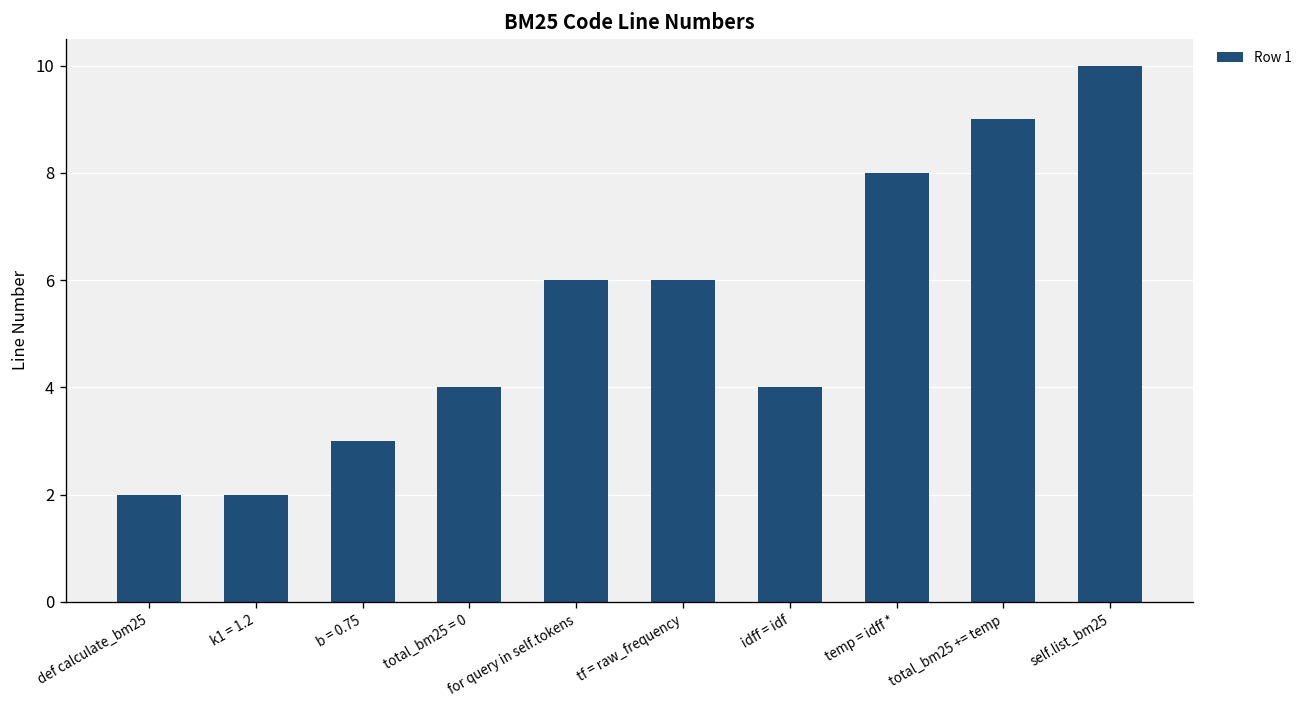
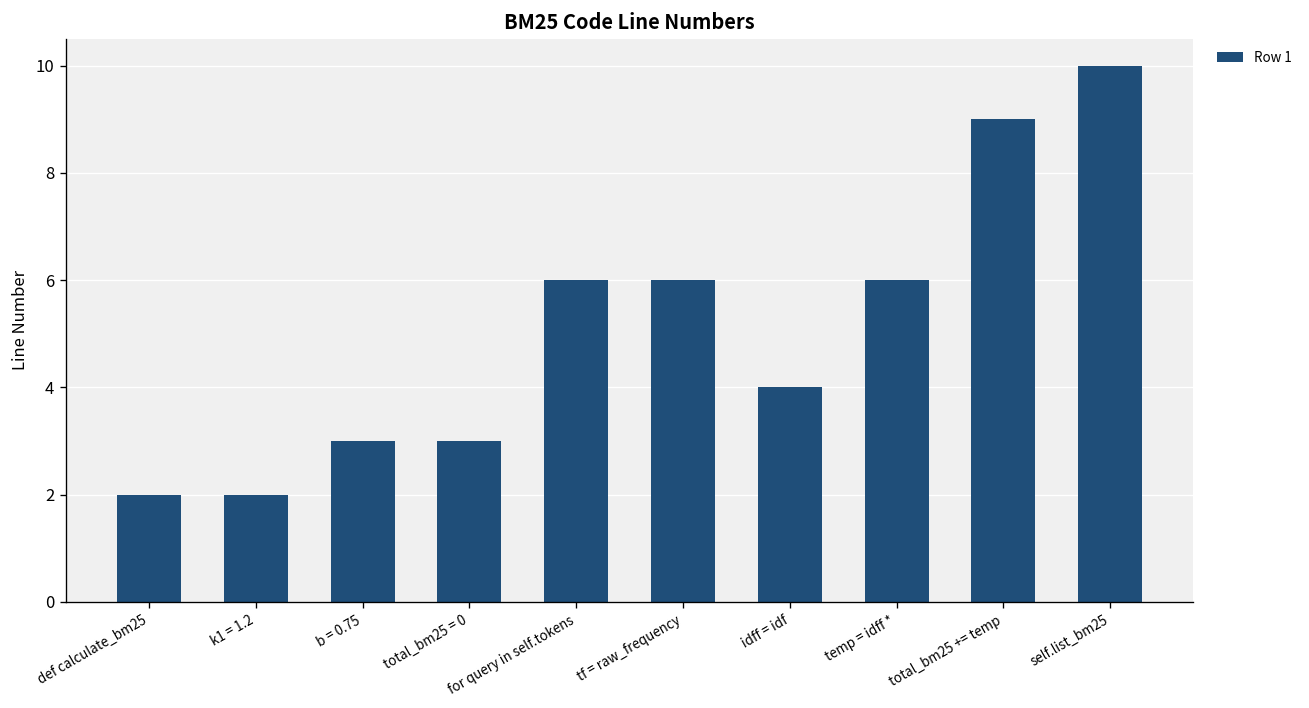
  {
    "def calculate_bm25": 2,
    "k1 = 1.2": 2,
    "b = 0.75": 3,
-   "total_bm25 = 0": 4,
+   "total_bm25 = 0": 3,
    "for query in self.tokens": 6,
    "tf = raw_frequency": 6,
    "idff = idf": 4,
-   "temp = idff *": 8,
+   "temp = idff *": 6,
    "total_bm25 += temp": 9,
    "self.list_bm25": 10
  }
